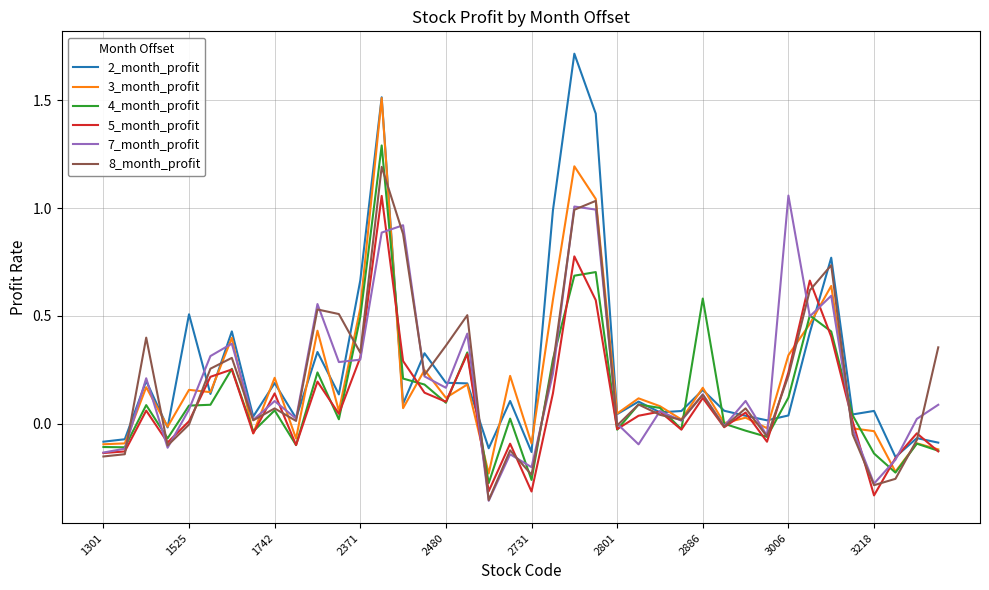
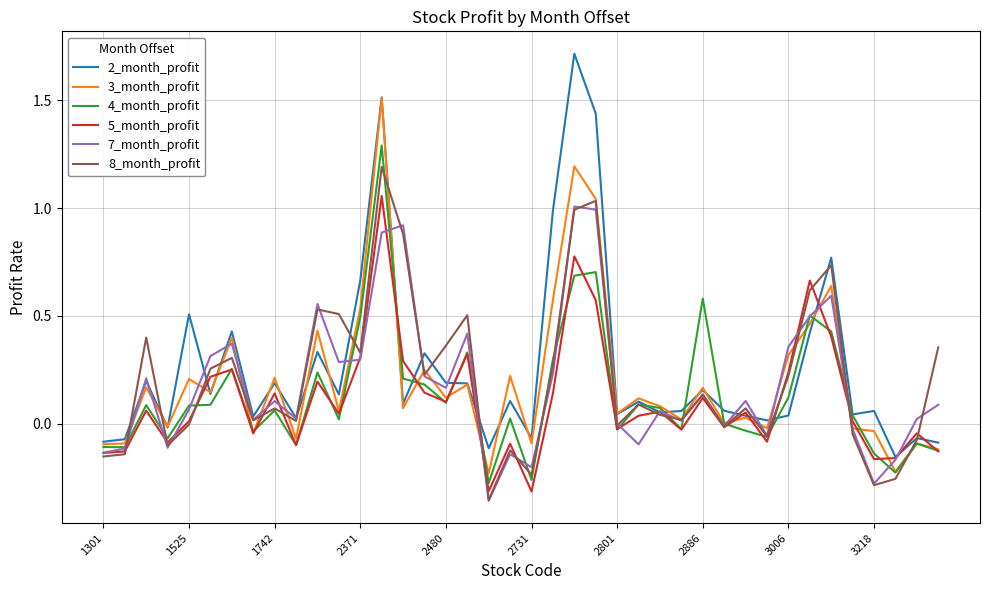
  {
    "2_month_profit": {
      "1525": 0.51,
      "1742": 0.19,
      "2371": 0.66,
      "2480": 0.19,
-     "2731": -0.13,
+     "2731": -0.07,
      "3006": 0.04,
      "3218": 0.06
    },
    "3_month_profit": {
-     "1525": 0.16,
+     "1525": 0.21,
      "1742": 0.21,
      "2371": 0.54,
      "2480": 0.12,
      "2731": -0.09,
      "3006": 0.32,
      "3218": -0.03
    },
    "4_month_profit": {
      "1301": -0.11,
      "1525": 0.08,
      "2371": 0.49,
      "2731": -0.26,
      "2886": 0.58,
      "3006": 0.12,
      "3218": -0.14
    },
    "5_month_profit": {
      "1525": 0.01,
      "1742": 0.14,
      "2731": -0.31,
      "2886": 0.12,
      "3006": 0.24,
-     "3218": -0.33
+     "3218": -0.16
    },
    "7_month_profit": {
      "1525": 0.07,
      "1742": 0.10,
      "2480": 0.17,
      "2731": -0.20,
-     "3006": 1.06
+     "3006": 0.36
    },
    "8_month_profit": {
      "1301": -0.15,
      "1525": 0.00,
      "2371": 0.33,
      "2480": 0.36,
      "2731": -0.24,
      "3006": 0.22
    }
  }
